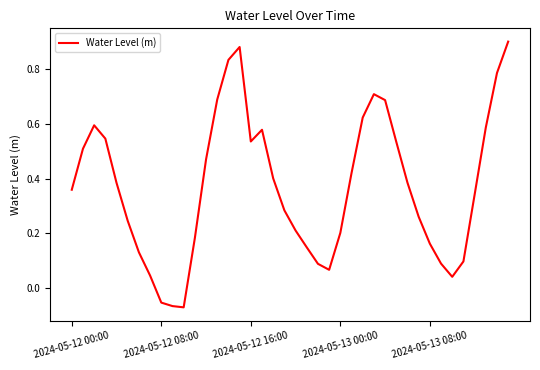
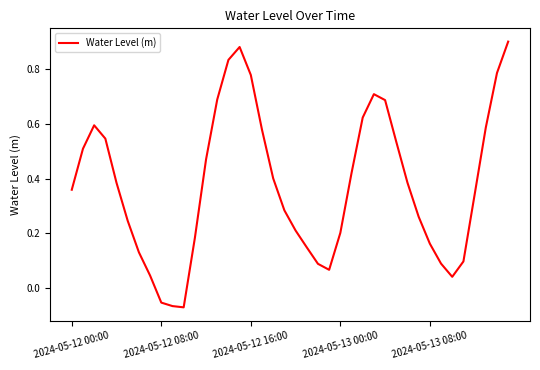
  {
    "2024-05-12 00:00": 0.36,
    "2024-05-12 08:00": -0.05,
-   "2024-05-12 16:00": 0.54,
+   "2024-05-12 16:00": 0.78,
    "2024-05-13 00:00": 0.20,
    "2024-05-13 08:00": 0.16
  }
